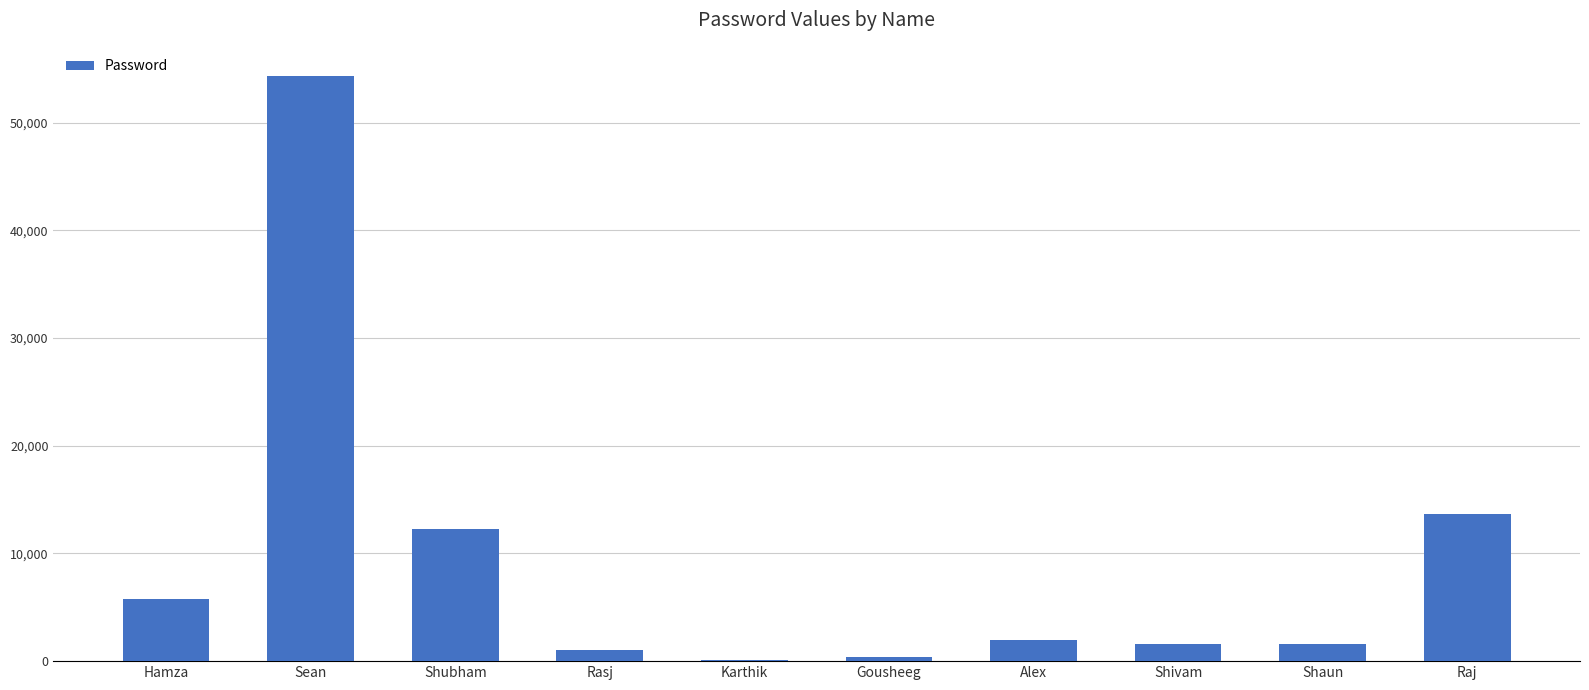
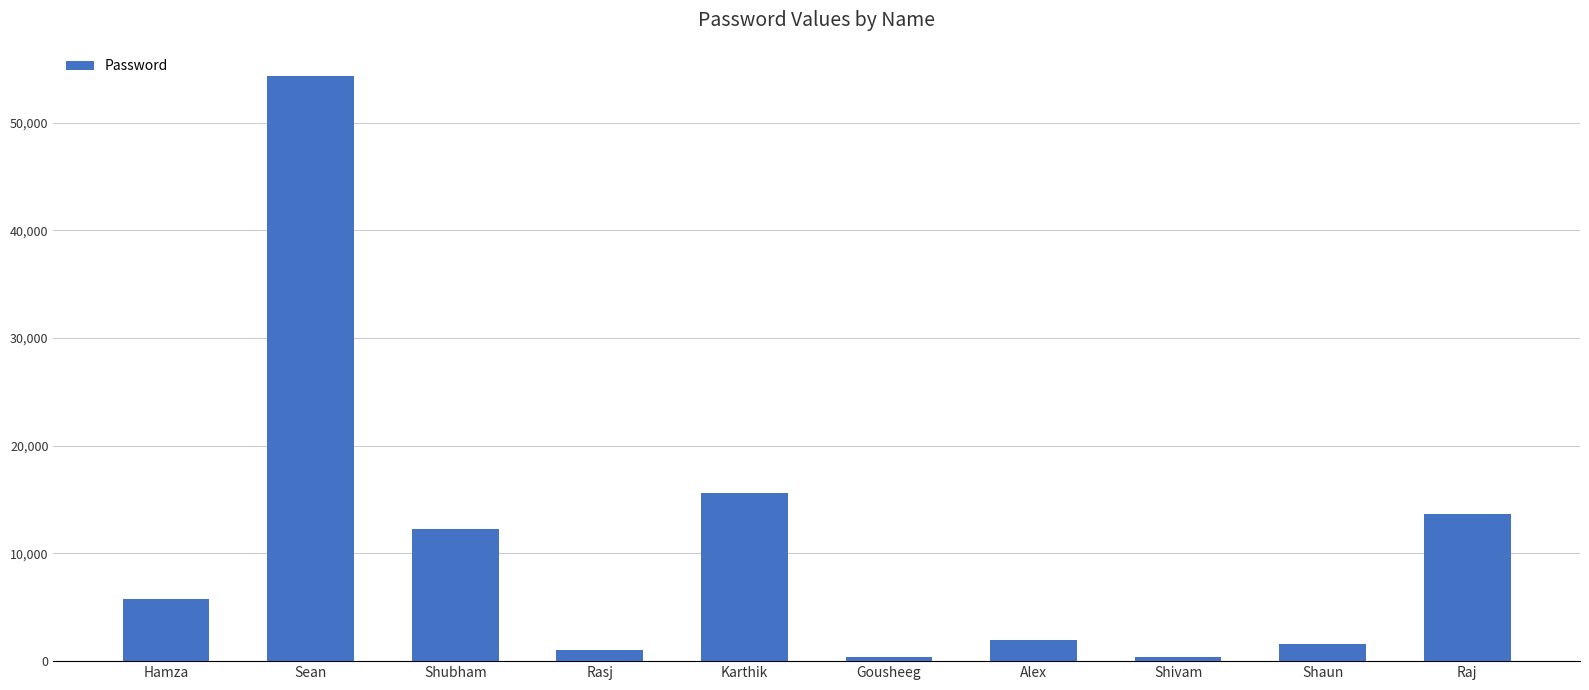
  {
    "Hamza": "5,800",
    "Sean": "54,300",
    "Shubham": "12,300",
    "Rasj": "1,000",
-   "Karthik": "200",
+   "Karthik": "15,600",
    "Gousheeg": "400",
    "Alex": "1,900",
-   "Shivam": "1,600",
+   "Shivam": "400",
    "Shaun": "1,600",
    "Raj": "13,700"
  }
